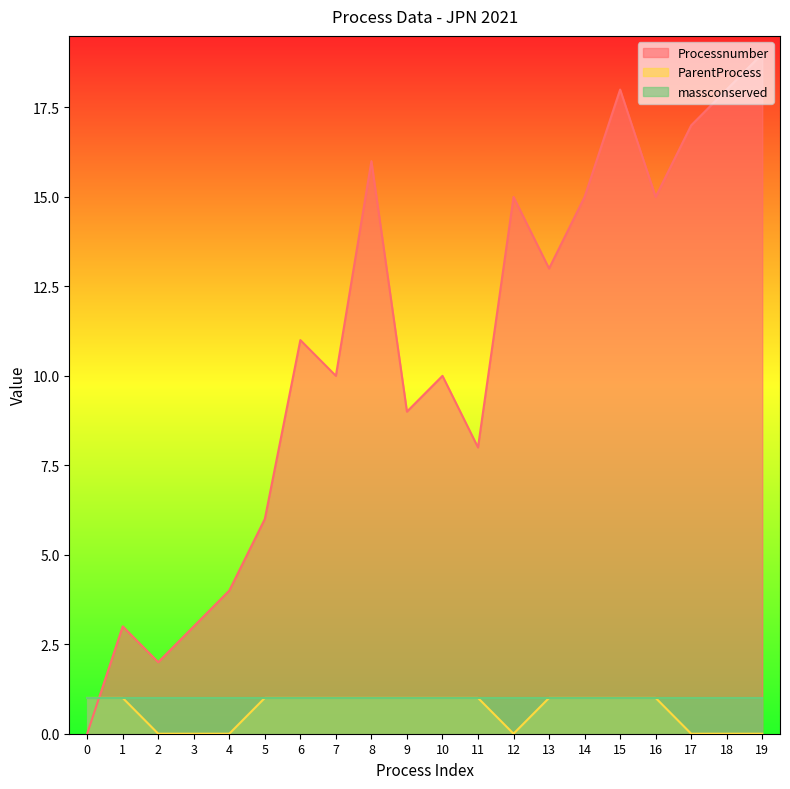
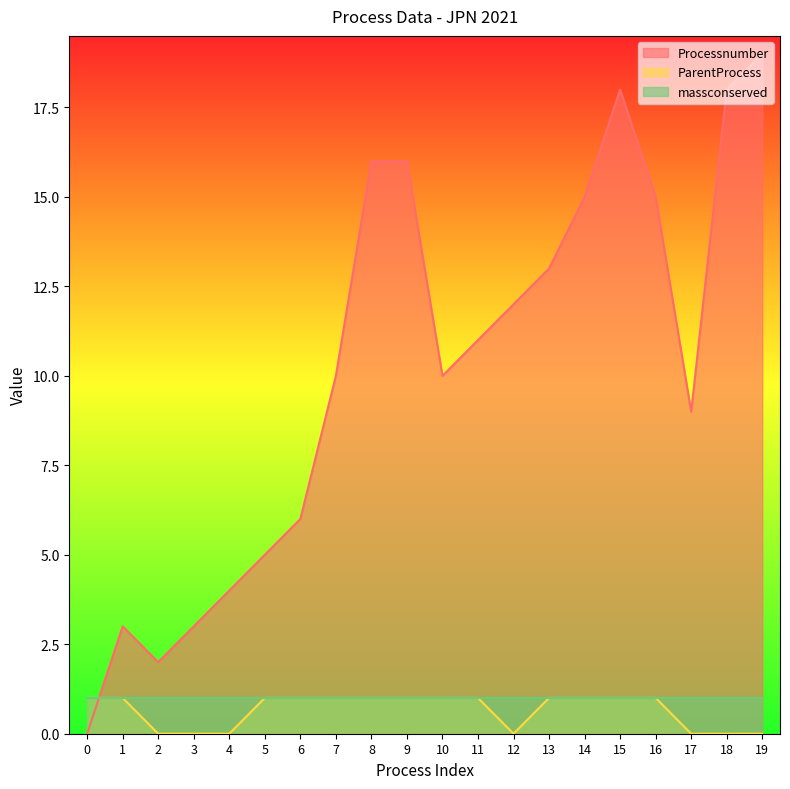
  {
    "Processnumber": {
      "0": 0,
      "1": 3,
      "2": 2,
      "3": 3,
      "4": 4,
-     "5": 6,
-     "6": 11,
+     "5": 5,
+     "6": 6,
      "7": 10,
      "8": 16,
-     "9": 9,
+     "9": 16,
      "10": 10,
-     "11": 8,
-     "12": 15,
+     "11": 11,
+     "12": 12,
      "13": 13,
      "14": 15,
      "15": 18,
      "16": 15,
-     "17": 17
+     "17": 9
    },
    "ParentProcess": {
      "2": 0,
      "3": 0,
      "4": 0,
      "12": 0,
      "17": 0,
      "18": 0,
      "19": 0
    },
    "massconserved": {
      "2": 1,
      "3": 1,
      "4": 1,
      "12": 1,
      "17": 1,
      "18": 1,
      "19": 1
    }
  }
